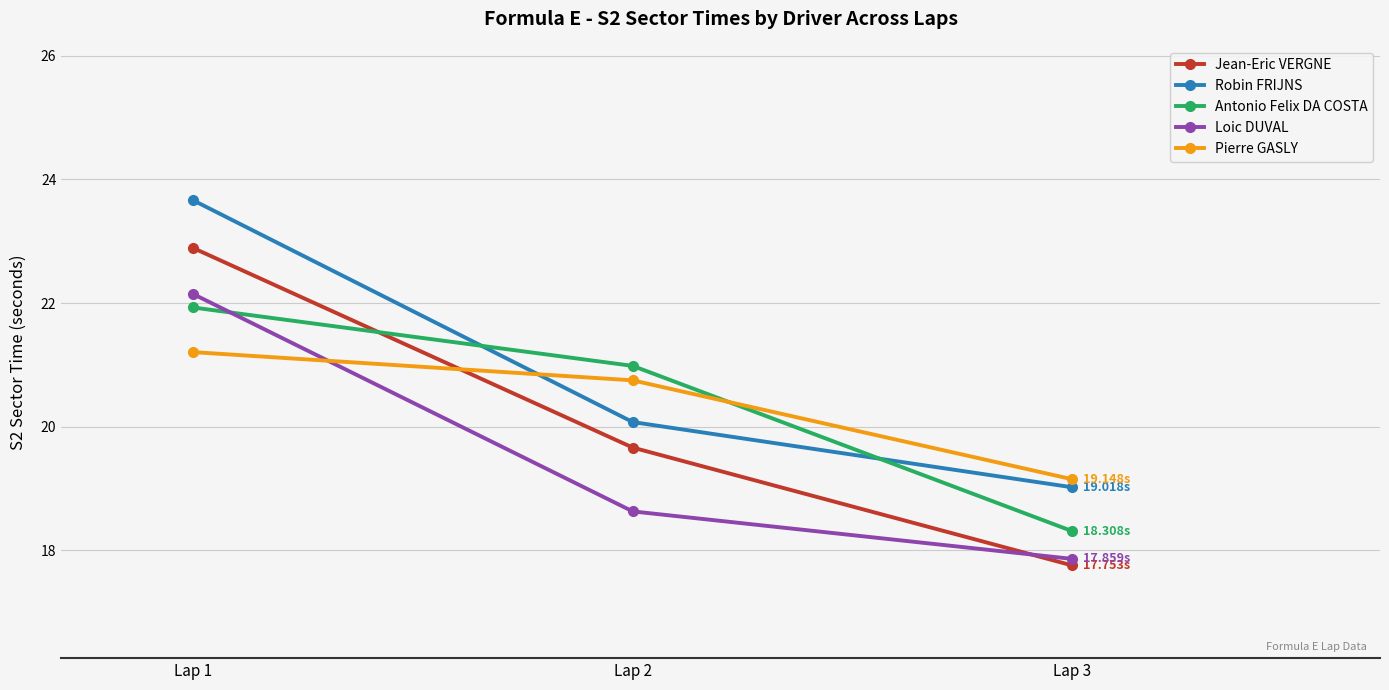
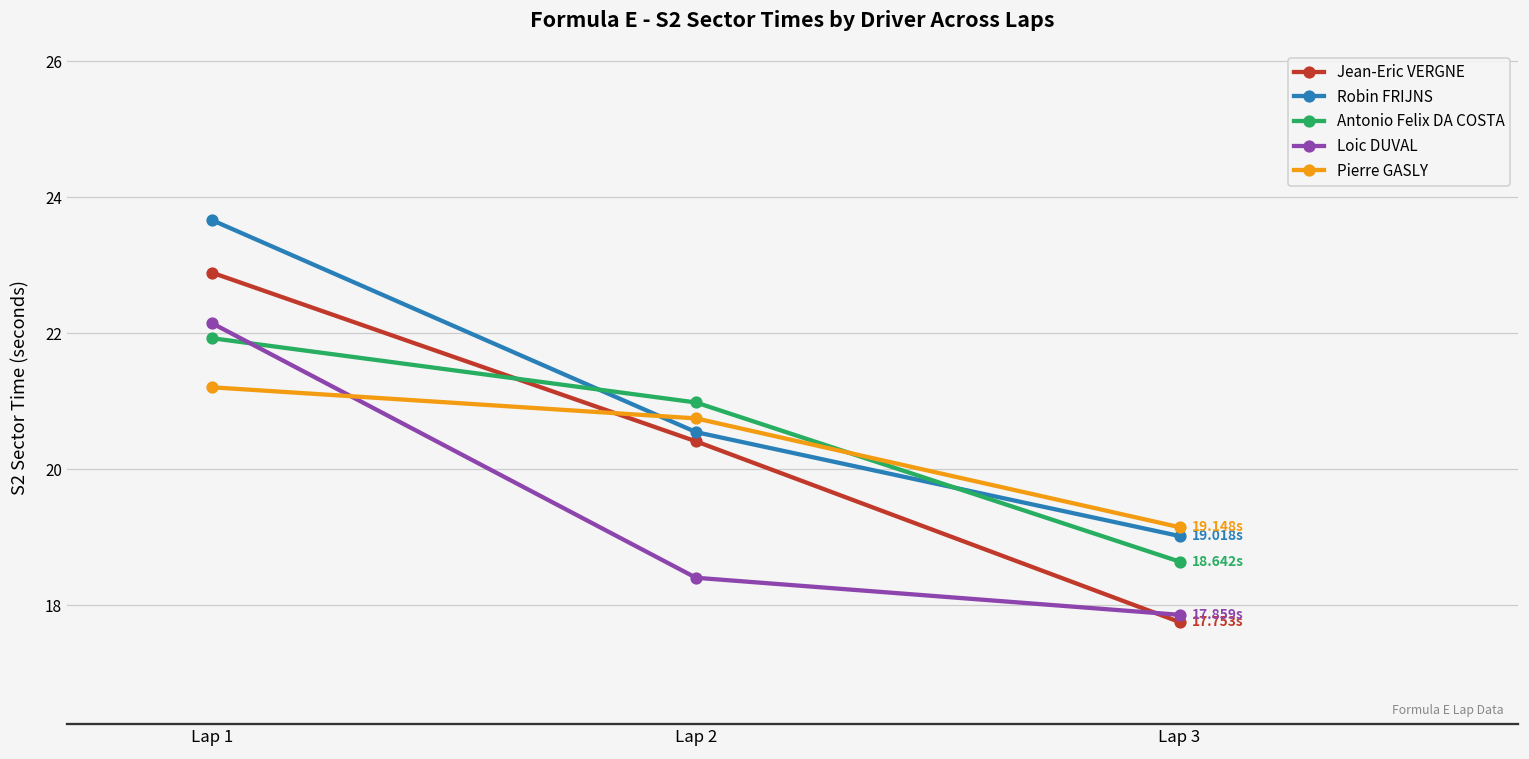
  {
    "Jean-Eric VERGNE": {
      "Lap 1": "22.9",
-     "Lap 2": "19.7"
+     "Lap 2": "20.4"
    },
    "Robin FRIJNS": {
      "Lap 1": "23.7",
-     "Lap 2": "20.1"
+     "Lap 2": "20.5"
    },
    "Antonio Felix DA COSTA": {
-     "Lap 3": "18.308s"
+     "Lap 3": "18.642s"
    },
    "Loic DUVAL": {
      "Lap 1": "22.1",
-     "Lap 2": "18.6"
+     "Lap 2": "18.4"
    },
    "Pierre GASLY": {
      "Lap 1": "21.2",
      "Lap 2": "20.7"
    }
  }
